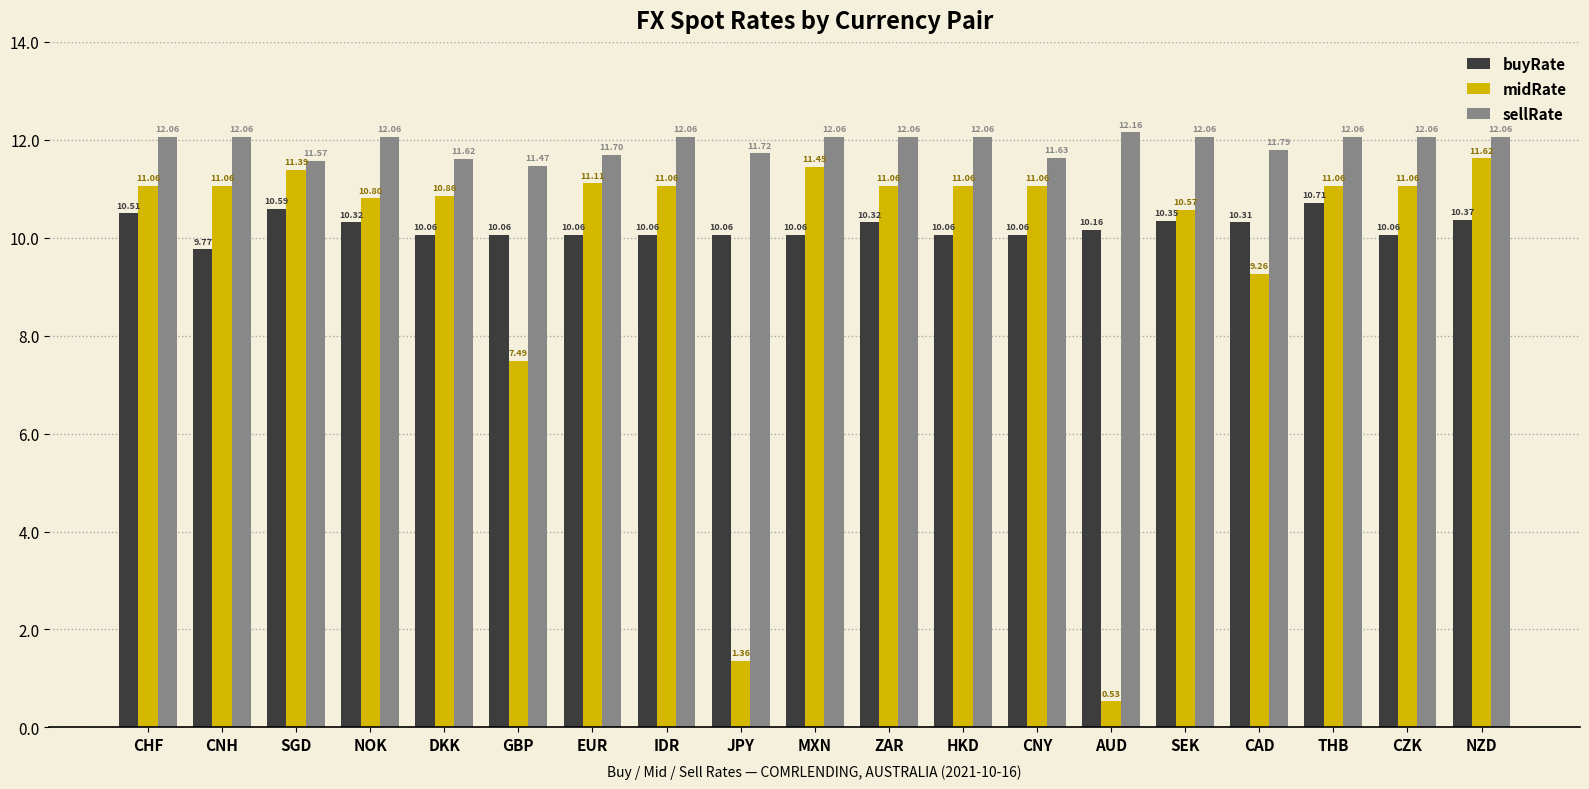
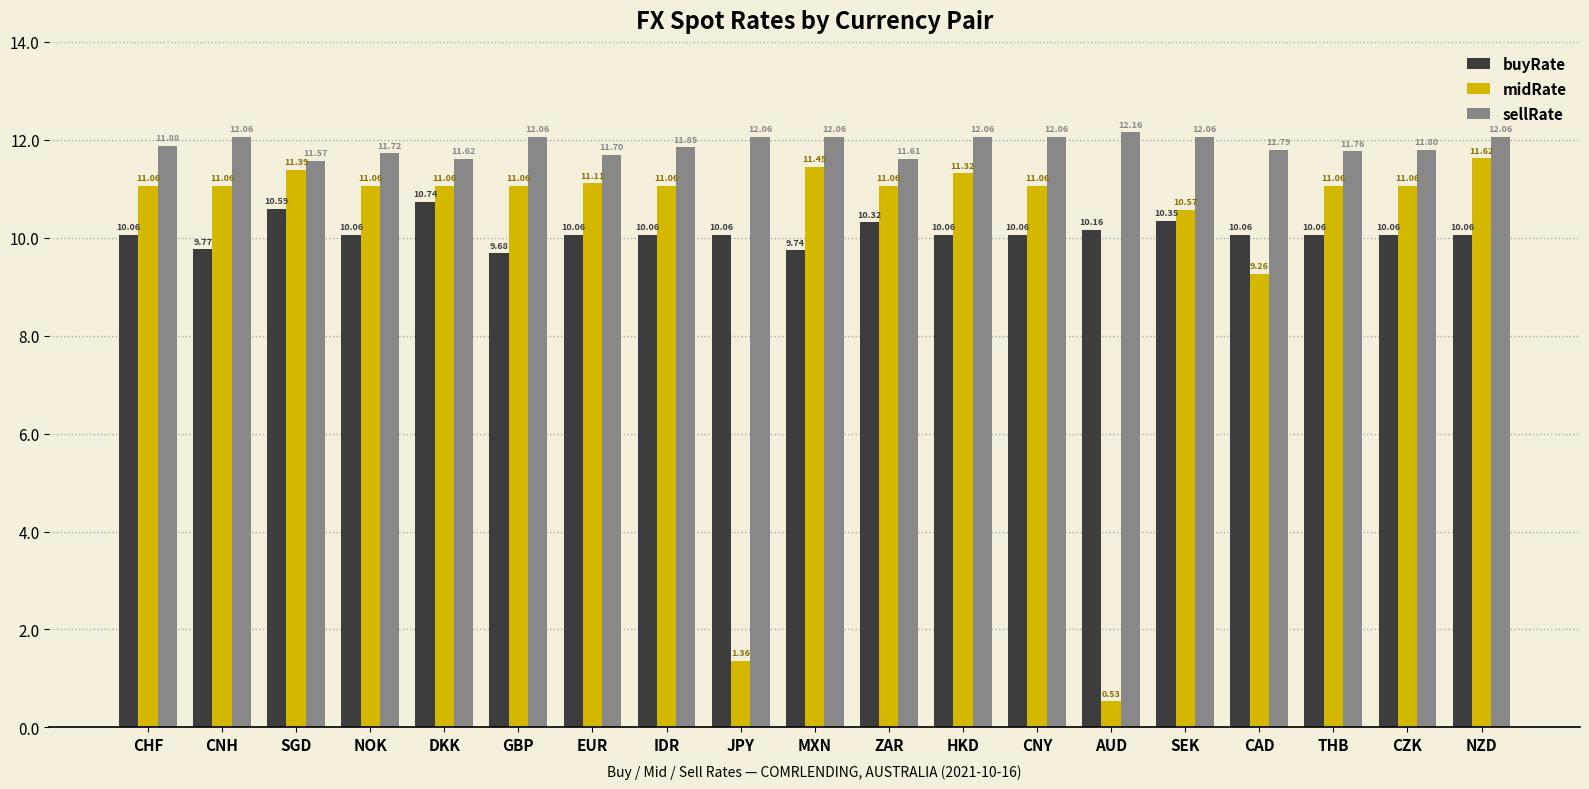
  {
    "buyRate": {
-     "CHF": 10.51,
+     "CHF": 10.06,
      "CNH": 9.77,
      "SGD": 10.59,
-     "NOK": 10.32,
-     "DKK": 10.06,
-     "GBP": 10.06,
+     "NOK": 10.06,
+     "DKK": 10.74,
+     "GBP": 9.68,
      "EUR": 10.06,
      "IDR": 10.06,
      "JPY": 10.06,
-     "MXN": 10.06,
+     "MXN": 9.74,
      "ZAR": 10.32,
      "HKD": 10.06,
      "CNY": 10.06,
      "AUD": 10.16,
      "SEK": 10.35,
-     "CAD": 10.31,
-     "THB": 10.71,
+     "CAD": 10.06,
+     "THB": 10.06,
      "CZK": 10.06,
-     "NZD": 10.37
+     "NZD": 10.06
    },
    "midRate": {
      "CHF": 11.06,
      "CNH": 11.06,
      "SGD": 11.39,
-     "NOK": 10.80,
-     "DKK": 10.86,
-     "GBP": 7.49,
+     "NOK": 11.06,
+     "DKK": 11.06,
+     "GBP": 11.06,
      "EUR": 11.11,
      "IDR": 11.06,
      "JPY": 1.36,
      "MXN": 11.45,
      "ZAR": 11.06,
-     "HKD": 11.06,
+     "HKD": 11.32,
      "CNY": 11.06,
      "AUD": 0.53,
      "SEK": 10.57,
      "CAD": 9.26,
      "THB": 11.06,
      "CZK": 11.06,
      "NZD": 11.62
    },
    "sellRate": {
-     "CHF": 12.06,
+     "CHF": 11.88,
      "CNH": 12.06,
      "SGD": 11.57,
-     "NOK": 12.06,
+     "NOK": 11.72,
      "DKK": 11.62,
-     "GBP": 11.47,
+     "GBP": 12.06,
      "EUR": 11.70,
-     "IDR": 12.06,
-     "JPY": 11.72,
+     "IDR": 11.85,
+     "JPY": 12.06,
      "MXN": 12.06,
-     "ZAR": 12.06,
+     "ZAR": 11.61,
      "HKD": 12.06,
-     "CNY": 11.63,
+     "CNY": 12.06,
      "AUD": 12.16,
      "SEK": 12.06,
      "CAD": 11.79,
-     "THB": 12.06,
-     "CZK": 12.06,
+     "THB": 11.76,
+     "CZK": 11.80,
      "NZD": 12.06
    }
  }
